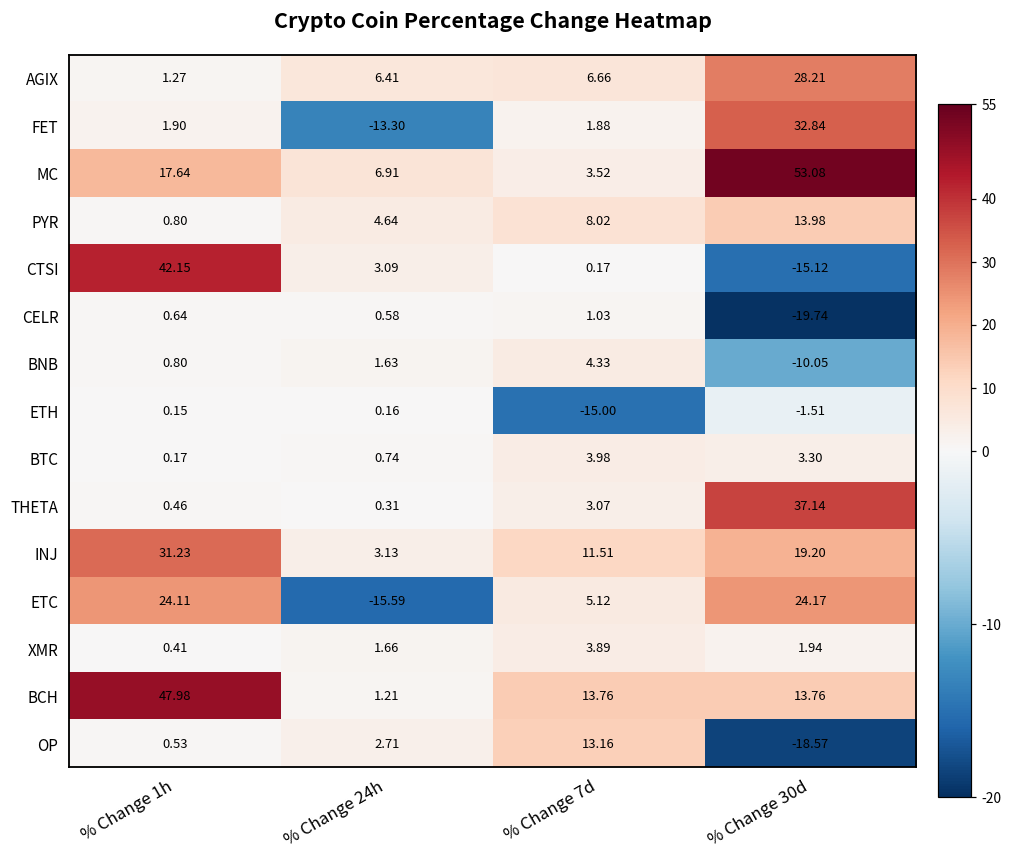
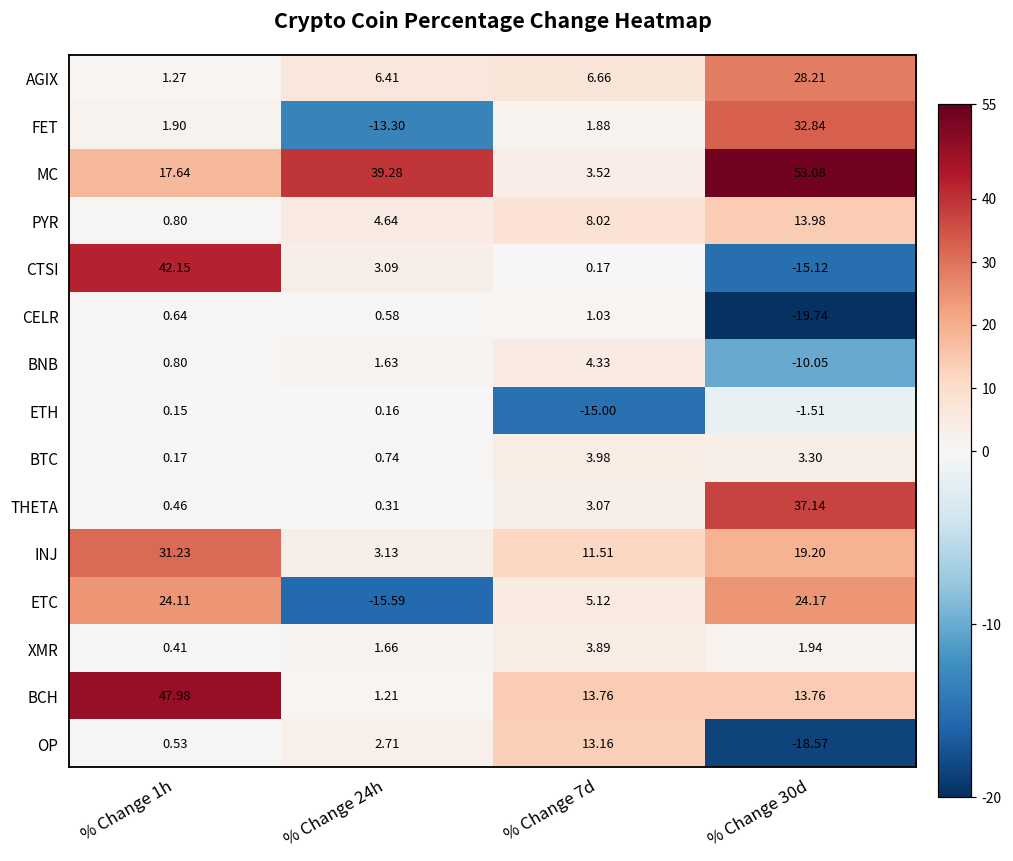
  {
    "AGIX": {
      "% Change 1h": 1.27,
      "% Change 24h": 6.41,
      "% Change 7d": 6.66,
      "% Change 30d": 28.21
    },
    "FET": {
      "% Change 1h": 1.90,
      "% Change 24h": -13.30,
      "% Change 7d": 1.88,
      "% Change 30d": 32.84
    },
    "MC": {
      "% Change 1h": 17.64,
-     "% Change 24h": 6.91,
+     "% Change 24h": 39.28,
      "% Change 7d": 3.52,
      "% Change 30d": 53.08
    },
    "PYR": {
      "% Change 1h": 0.80,
      "% Change 24h": 4.64,
      "% Change 7d": 8.02,
      "% Change 30d": 13.98
    },
    "CTSI": {
      "% Change 1h": 42.15,
      "% Change 24h": 3.09,
      "% Change 7d": 0.17,
      "% Change 30d": -15.12
    },
    "CELR": {
      "% Change 1h": 0.64,
      "% Change 24h": 0.58,
      "% Change 7d": 1.03,
      "% Change 30d": -19.74
    },
    "BNB": {
      "% Change 1h": 0.80,
      "% Change 24h": 1.63,
      "% Change 7d": 4.33,
      "% Change 30d": -10.05
    },
    "ETH": {
      "% Change 1h": 0.15,
      "% Change 24h": 0.16,
      "% Change 7d": -15.00,
      "% Change 30d": -1.51
    },
    "BTC": {
      "% Change 1h": 0.17,
      "% Change 24h": 0.74,
      "% Change 7d": 3.98,
      "% Change 30d": 3.30
    },
    "THETA": {
      "% Change 1h": 0.46,
      "% Change 24h": 0.31,
      "% Change 7d": 3.07,
      "% Change 30d": 37.14
    },
    "INJ": {
      "% Change 1h": 31.23,
      "% Change 24h": 3.13,
      "% Change 7d": 11.51,
      "% Change 30d": 19.20
    },
    "ETC": {
      "% Change 1h": 24.11,
      "% Change 24h": -15.59,
      "% Change 7d": 5.12,
      "% Change 30d": 24.17
    },
    "XMR": {
      "% Change 1h": 0.41,
      "% Change 24h": 1.66,
      "% Change 7d": 3.89,
      "% Change 30d": 1.94
    },
    "BCH": {
      "% Change 1h": 47.98,
      "% Change 24h": 1.21,
      "% Change 7d": 13.76,
      "% Change 30d": 13.76
    },
    "OP": {
      "% Change 1h": 0.53,
      "% Change 24h": 2.71,
      "% Change 7d": 13.16,
      "% Change 30d": -18.57
    }
  }
